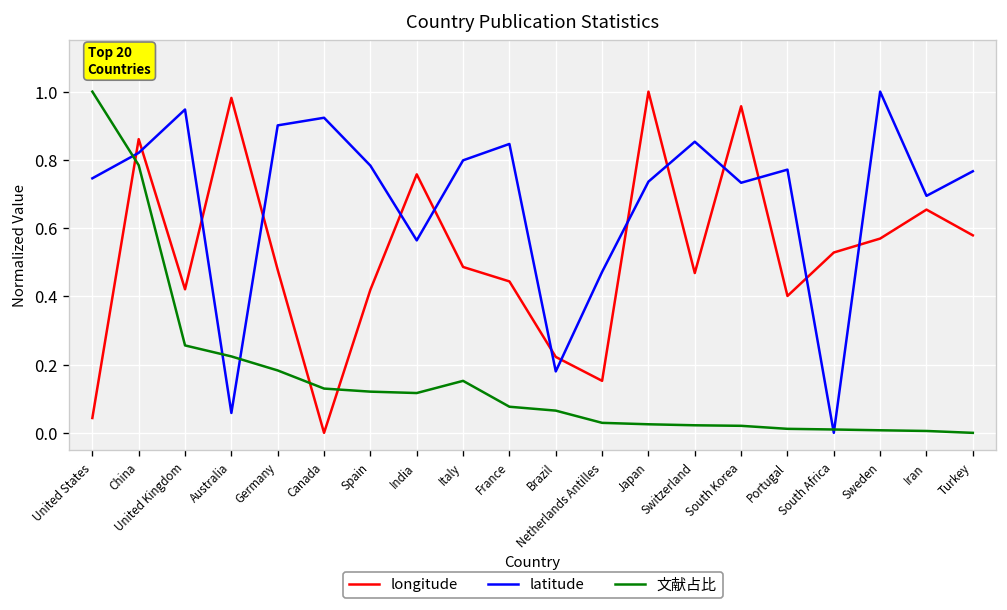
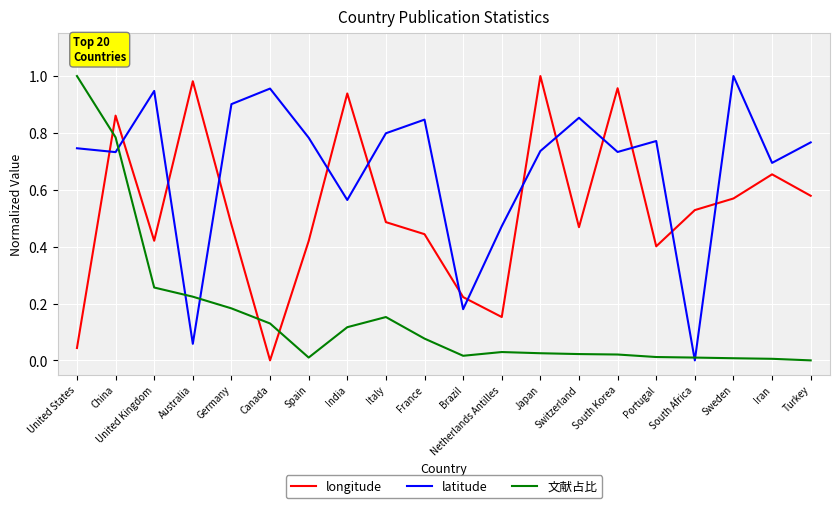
  {
    "longitude": {
      "United States": 0.04,
      "China": 0.86,
      "United Kingdom": 0.42,
      "Australia": 0.98,
      "Germany": 0.48,
      "Canada": 0.00,
      "Spain": 0.42,
-     "India": 0.76,
+     "India": 0.94,
      "Italy": 0.49,
      "France": 0.44,
      "Brazil": 0.22,
      "Netherlands Antilles": 0.15,
      "Japan": 1.00,
      "Switzerland": 0.47,
      "South Korea": 0.96,
      "Portugal": 0.40,
      "South Africa": 0.53,
      "Sweden": 0.57,
      "Iran": 0.65,
      "Turkey": 0.58
    },
    "latitude": {
      "United States": 0.75,
-     "China": 0.82,
+     "China": 0.73,
      "United Kingdom": 0.95,
      "Australia": 0.06,
      "Germany": 0.90,
-     "Canada": 0.92,
+     "Canada": 0.96,
      "Spain": 0.78,
      "India": 0.56,
      "Italy": 0.80,
      "France": 0.85,
      "Brazil": 0.18,
      "Netherlands Antilles": 0.47,
      "Japan": 0.74,
      "Switzerland": 0.85,
      "South Korea": 0.73,
      "Portugal": 0.77,
      "South Africa": 0.00,
      "Sweden": 1.00,
      "Iran": 0.69,
      "Turkey": 0.77
    },
    "文献占比": {
      "China": 0.78,
      "United Kingdom": 0.26,
      "Australia": 0.22,
      "Germany": 0.18,
      "Canada": 0.13,
-     "Spain": 0.12,
+     "Spain": 0.01,
      "India": 0.12,
      "Italy": 0.15,
      "France": 0.08,
-     "Brazil": 0.07,
+     "Brazil": 0.02,
      "Netherlands Antilles": 0.03,
      "Japan": 0.03,
      "Switzerland": 0.02,
      "South Korea": 0.02,
      "Portugal": 0.01,
      "South Africa": 0.01,
      "Sweden": 0.01,
      "Iran": 0.01,
      "Turkey": 0.00
    }
  }
